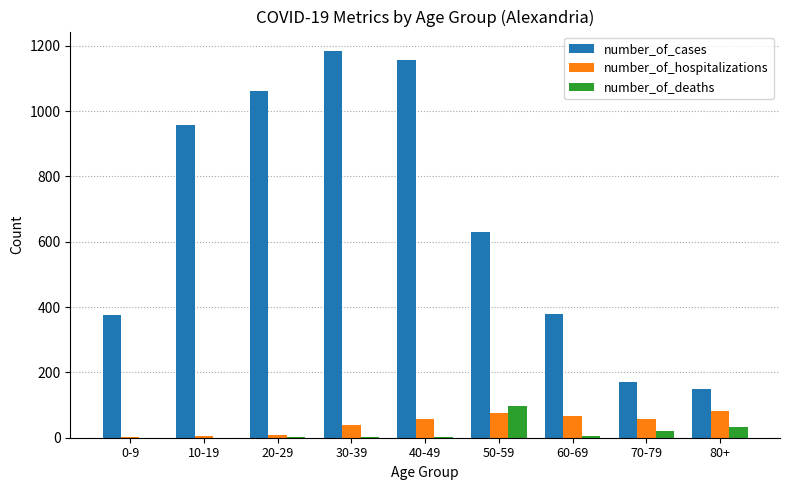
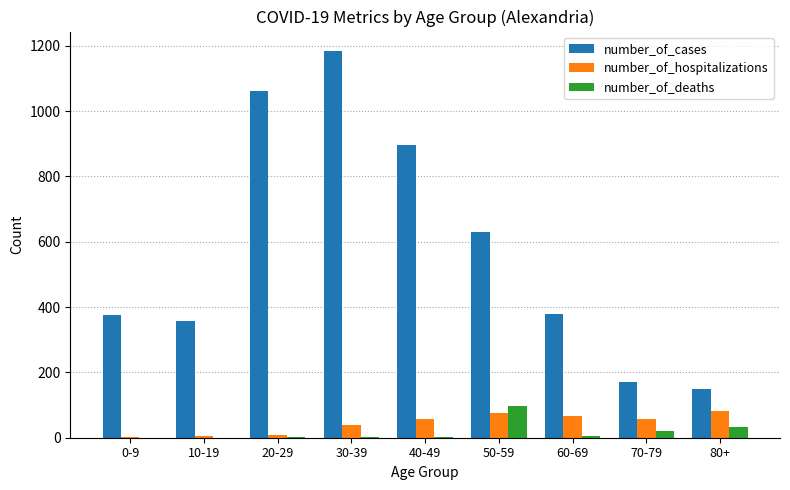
  {
    "number_of_cases": {
      "0-9": 380,
-     "10-19": 960,
+     "10-19": 360,
      "20-29": 1060,
      "30-39": 1180,
-     "40-49": 1160,
+     "40-49": 900,
      "50-59": 630,
      "60-69": 380,
      "70-79": 170,
      "80+": 150
    },
    "number_of_hospitalizations": {
      "20-29": 10,
      "30-39": 40,
      "40-49": 60,
      "50-59": 80,
      "60-69": 70,
      "70-79": 60,
      "80+": 80
    },
    "number_of_deaths": {
      "0-9": 0,
      "10-19": 0,
      "50-59": 100,
      "70-79": 20,
      "80+": 30
    }
  }
